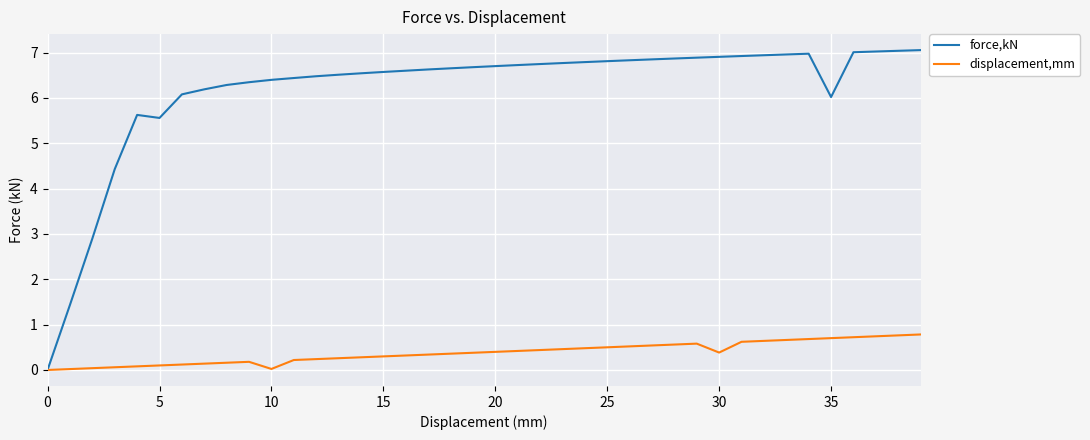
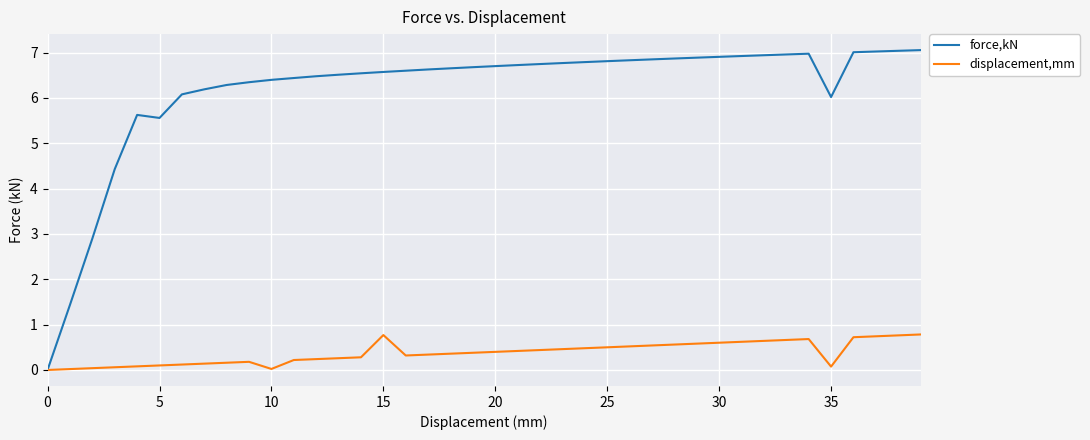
  {
    "force,kN": {
      "5": 5.6,
      "10": 6.4,
      "15": 6.6,
      "20": 6.7,
      "25": 6.8,
      "30": 6.9,
      "35": 6.0
    },
    "displacement,mm": {
      "5": 0.1,
      "10": 0.0,
-     "15": 0.3,
+     "15": 0.8,
      "20": 0.4,
      "25": 0.5,
-     "30": 0.4,
-     "35": 0.7
+     "30": 0.6,
+     "35": 0.1
    }
  }
